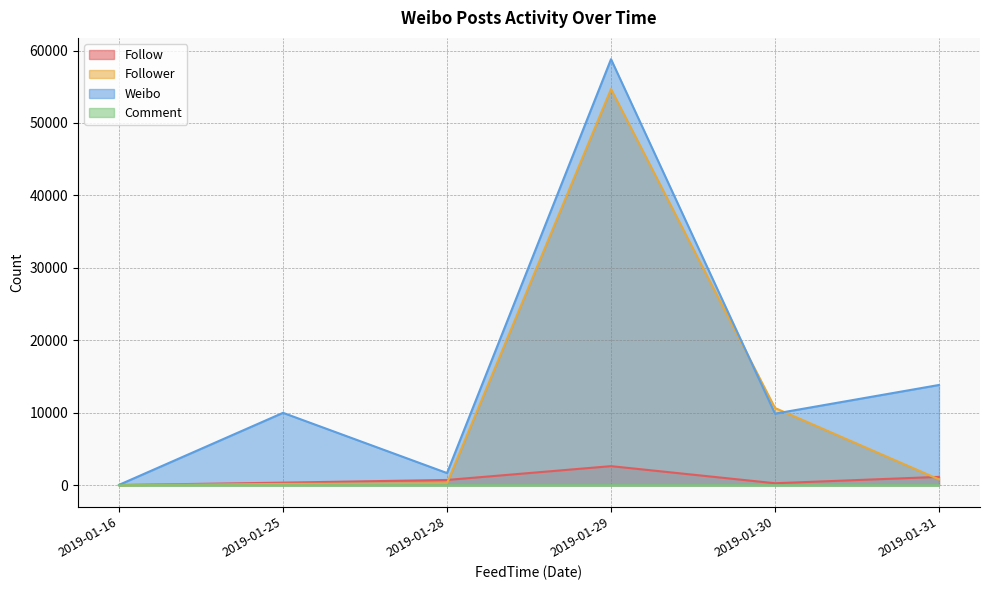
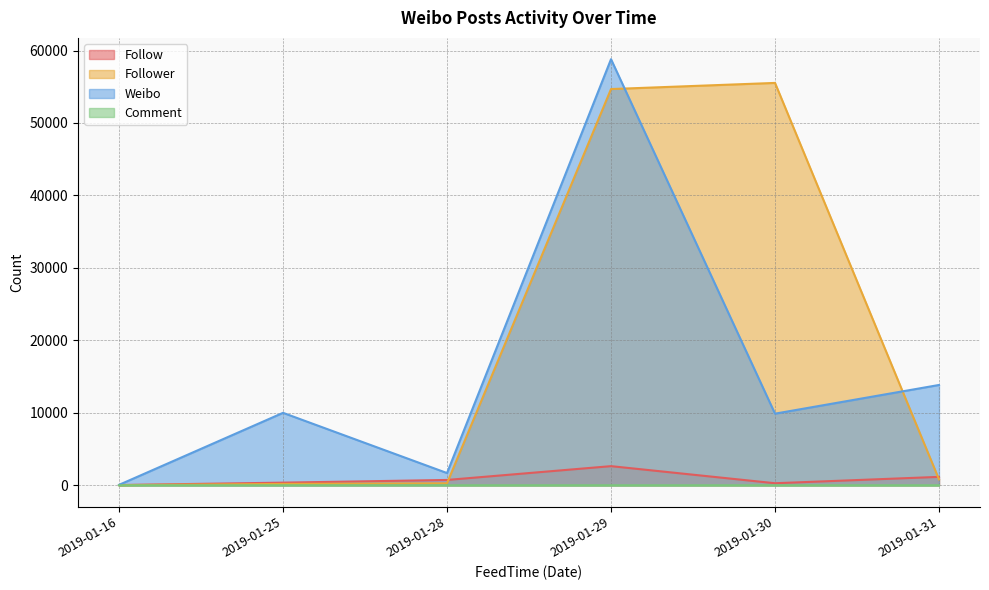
  {
    "Follow": {
      "2019-01-28": 1000,
      "2019-01-29": 3000
    },
    "Follower": {
      "2019-01-29": 55000,
-     "2019-01-30": 11000
+     "2019-01-30": 56000
    },
    "Weibo": {
      "2019-01-25": 10000,
      "2019-01-28": 2000,
      "2019-01-29": 59000,
      "2019-01-30": 10000,
      "2019-01-31": 14000
    },
    "Comment": {
      "2019-01-29": 0,
      "2019-01-31": 0
    }
  }
